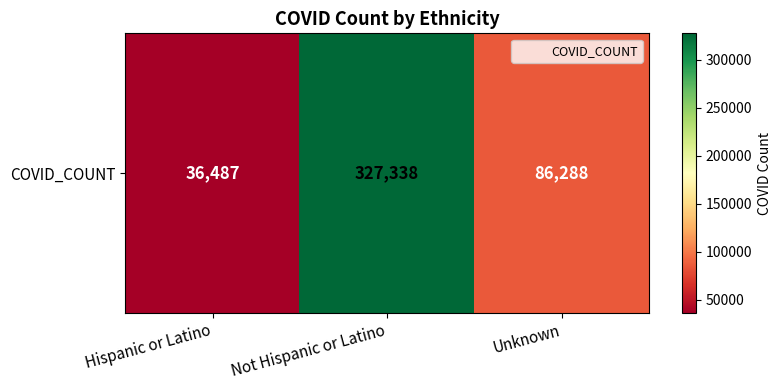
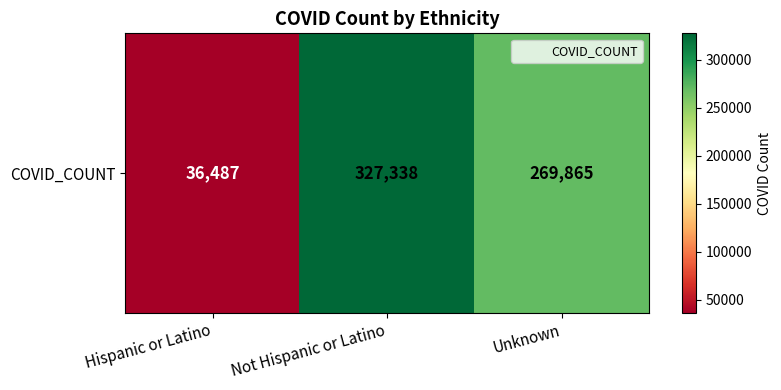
  {
    "COVID_COUNT": {
      "Hispanic or Latino": "36,487",
      "Not Hispanic or Latino": "327,338",
-     "Unknown": "86,288"
+     "Unknown": "269,865"
    }
  }
